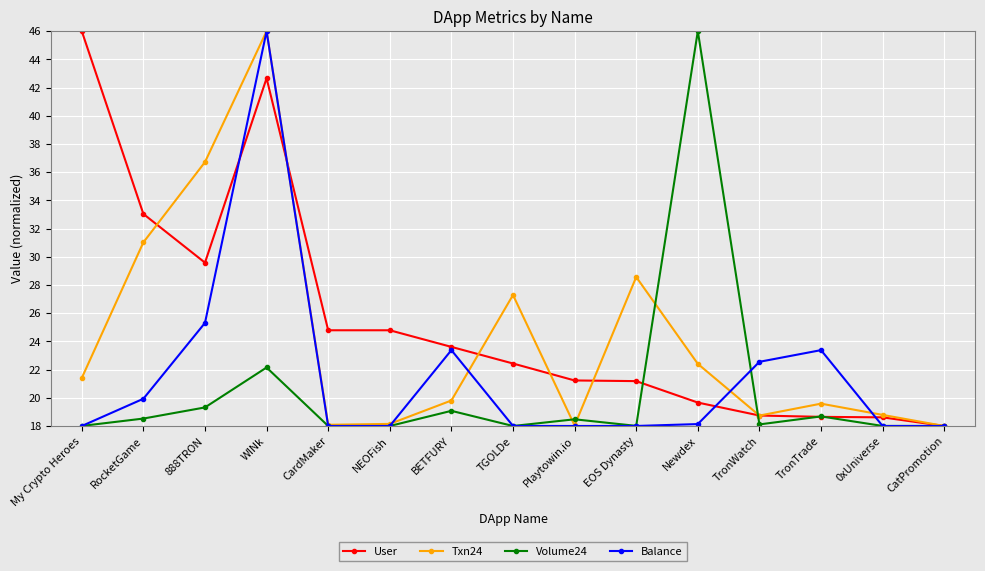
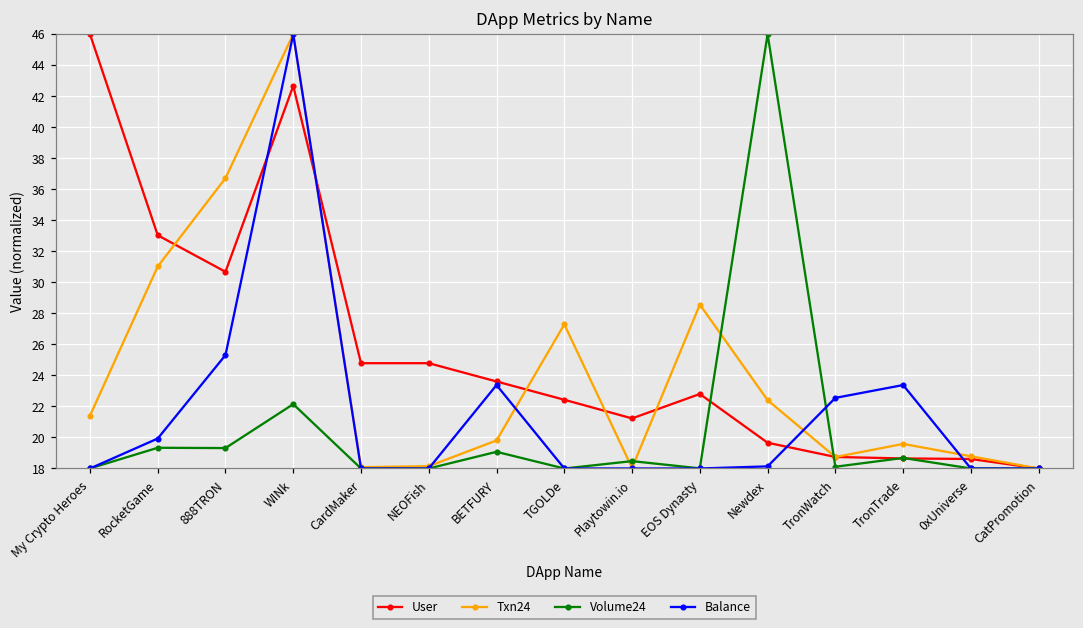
  {
    "User": {
      "My Crypto Heroes": 46.0,
      "RocketGame": 33.0,
-     "888TRON": 29.6,
+     "888TRON": 30.7,
      "WINk": 42.7,
      "CardMaker": 24.8,
      "NEOFish": 24.8,
      "BETFURY": 23.6,
      "TGOLDe": 22.4,
      "Playtowin.io": 21.2,
-     "EOS Dynasty": 21.2,
+     "EOS Dynasty": 22.8,
      "Newdex": 19.7
    },
    "Txn24": {
      "My Crypto Heroes": 21.4,
      "RocketGame": 31.0,
      "888TRON": 36.7,
      "BETFURY": 19.8,
      "TGOLDe": 27.3,
      "EOS Dynasty": 28.6,
      "Newdex": 22.4,
      "TronTrade": 19.6
    },
    "Volume24": {
-     "RocketGame": 18.5,
+     "RocketGame": 19.3,
      "888TRON": 19.3,
      "WINk": 22.1,
      "BETFURY": 19.1,
      "Playtowin.io": 18.5,
      "Newdex": 46.0,
      "TronWatch": 18.1
    },
    "Balance": {
      "RocketGame": 19.9,
      "888TRON": 25.3,
      "BETFURY": 23.4,
      "Newdex": 18.1,
      "TronWatch": 22.6,
      "TronTrade": 23.4
    }
  }
